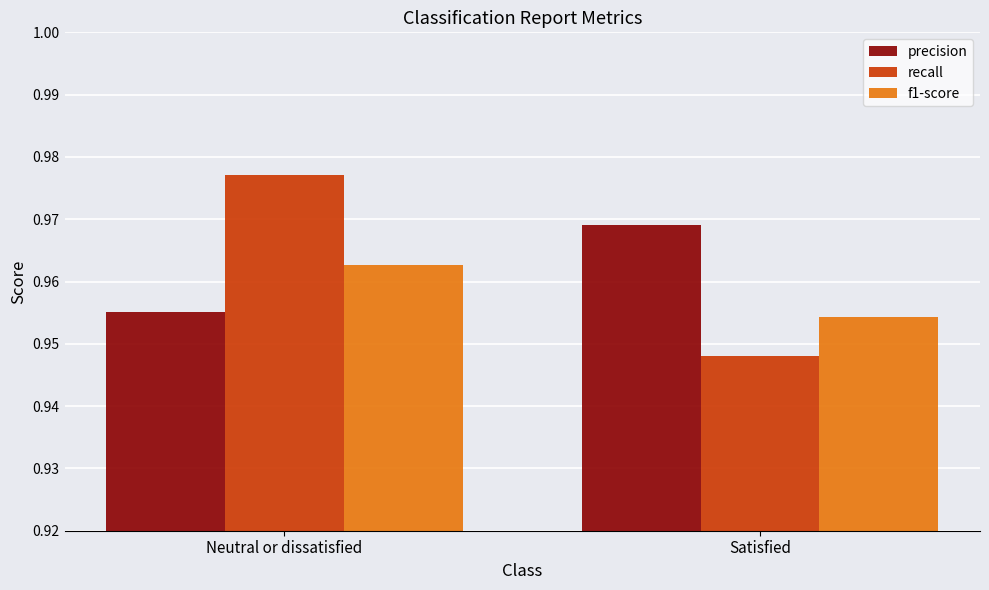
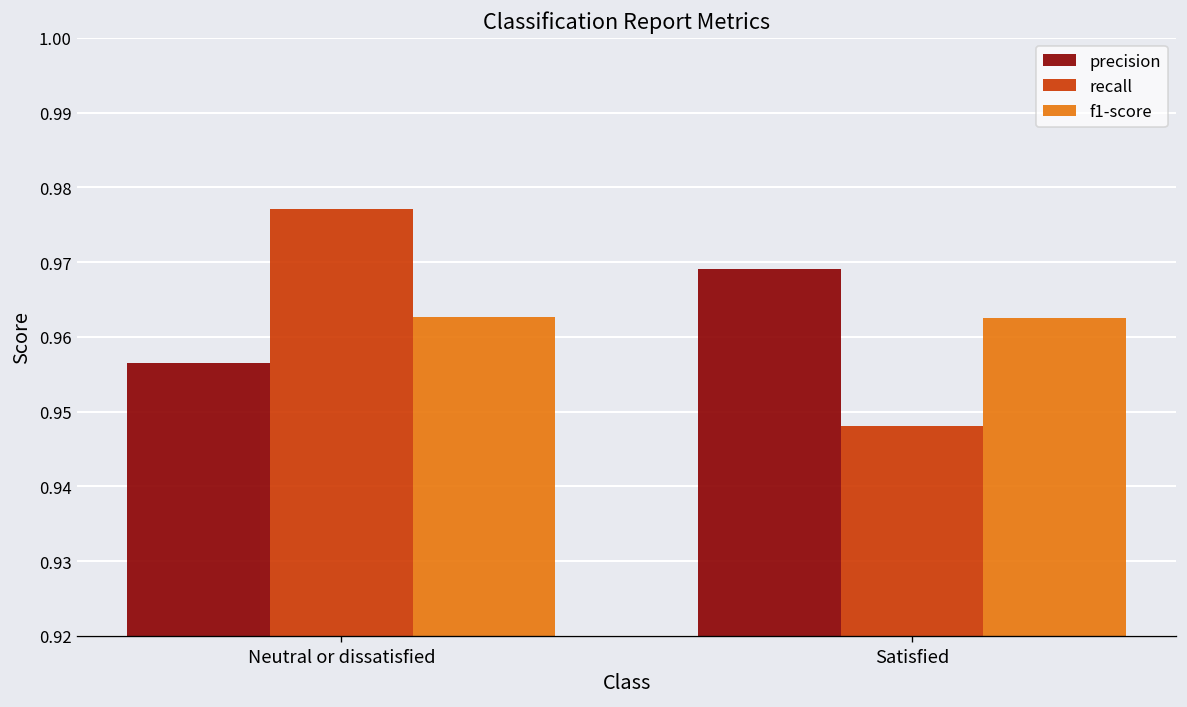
  {
    "precision": {
-     "Neutral or dissatisfied": 0.955,
+     "Neutral or dissatisfied": 0.956,
      "Satisfied": 0.969
    },
    "recall": {
      "Neutral or dissatisfied": 0.977,
      "Satisfied": 0.948
    },
    "f1-score": {
      "Neutral or dissatisfied": 0.963,
-     "Satisfied": 0.954
+     "Satisfied": 0.962
    }
  }
